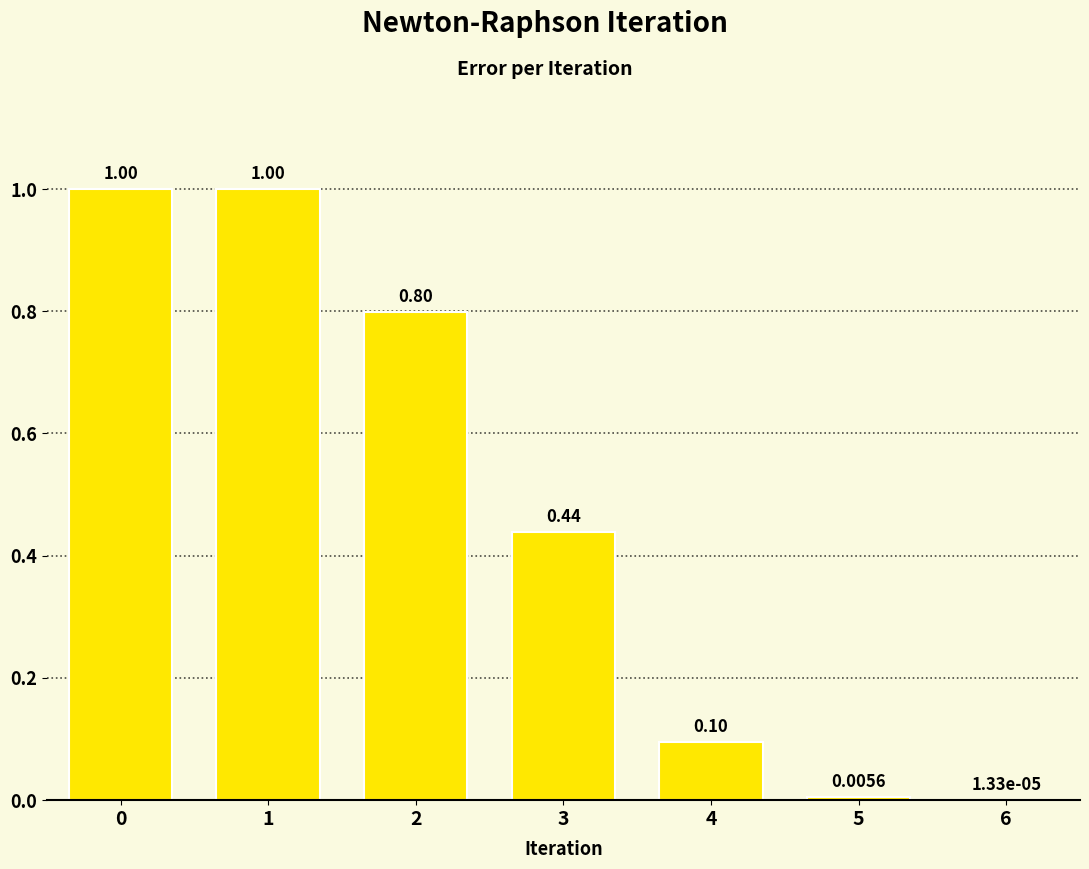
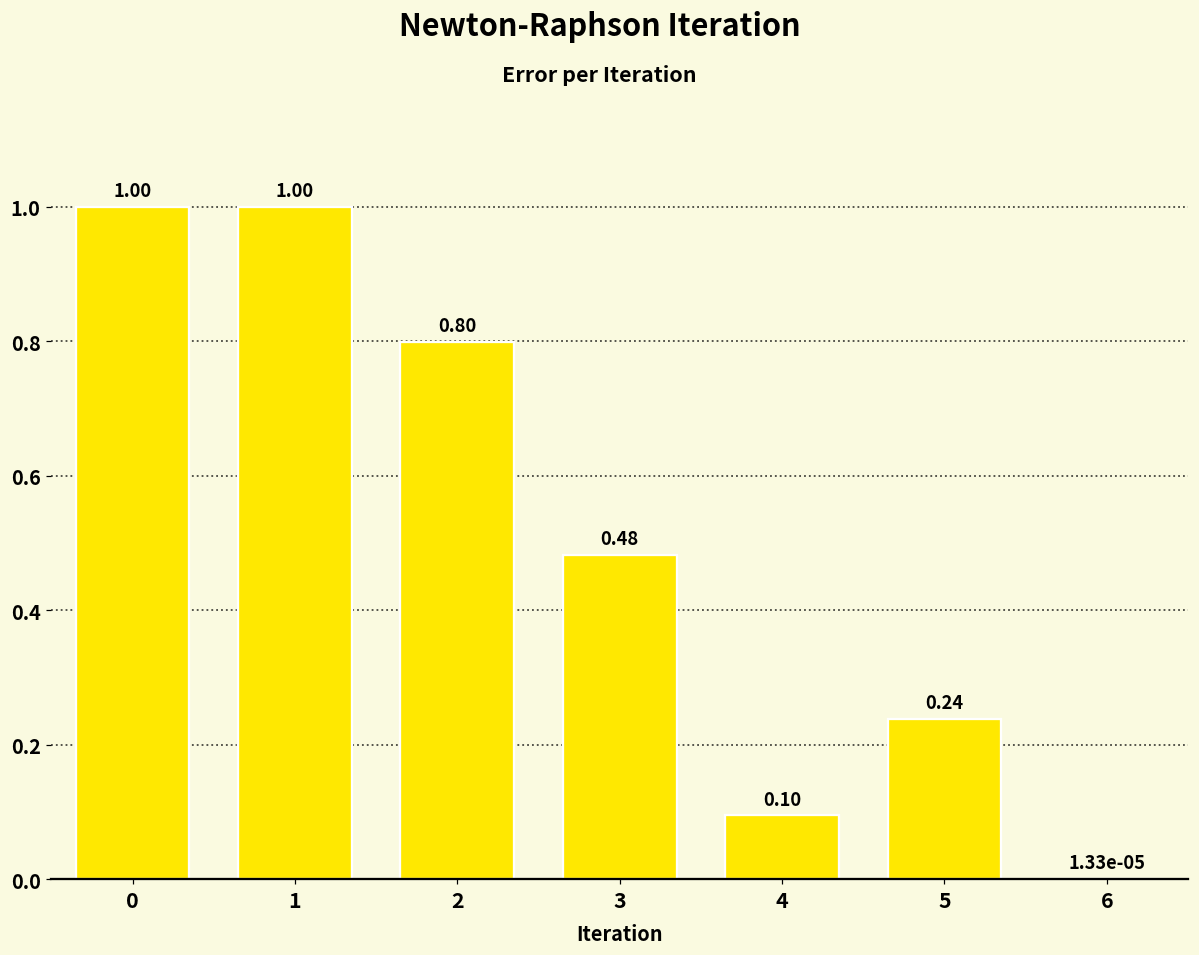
  {
    "0": "1.00",
    "1": "1.00",
    "2": "0.80",
-   "3": "0.44",
+   "3": "0.48",
    "4": "0.10",
-   "5": "0.0056",
+   "5": "0.24",
    "6": "1.33e-05"
  }
